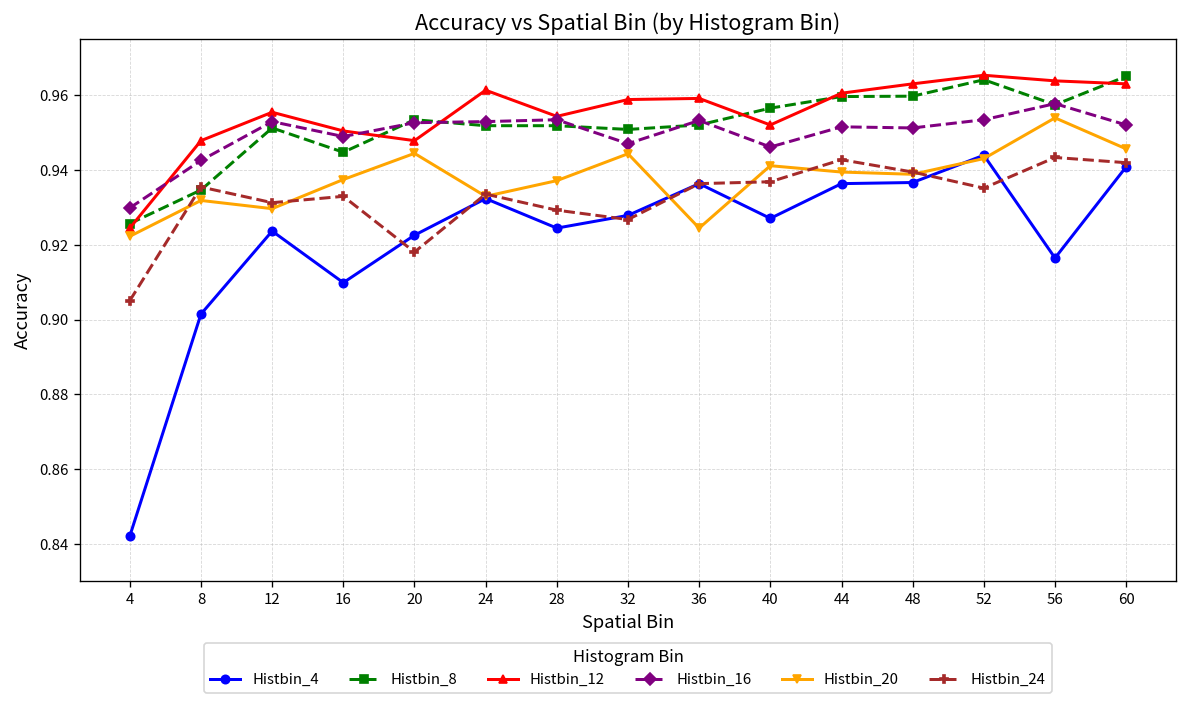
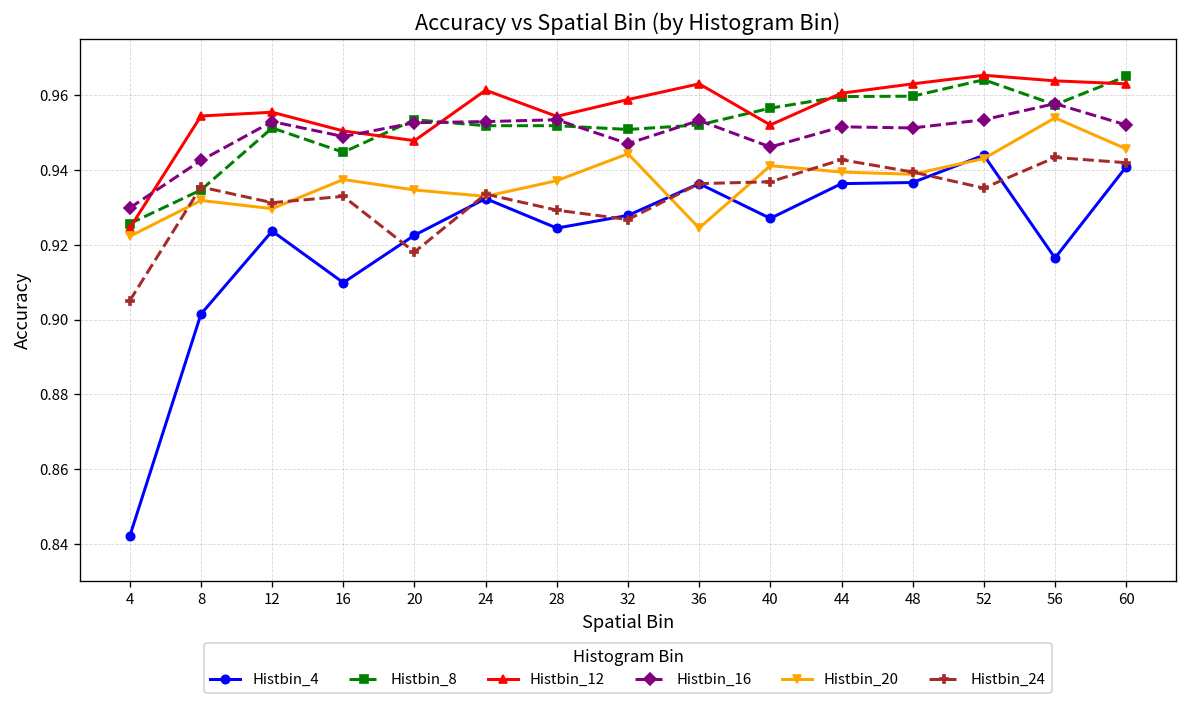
  {
    "Histbin_4": {
      "4": 0.842,
      "8": 0.902,
      "12": 0.924,
      "16": 0.910,
      "20": 0.923,
      "28": 0.925,
      "32": 0.928,
      "40": 0.927,
      "44": 0.936,
      "48": 0.937,
      "52": 0.944,
      "56": 0.917,
      "60": 0.941
    },
    "Histbin_8": {
      "4": 0.926,
      "12": 0.951,
      "16": 0.945,
      "24": 0.952,
      "28": 0.952,
      "32": 0.951,
      "36": 0.952,
      "40": 0.957,
      "44": 0.960,
      "48": 0.960,
      "52": 0.964,
      "60": 0.965
    },
    "Histbin_12": {
      "4": 0.925,
-     "8": 0.948,
+     "8": 0.955,
      "12": 0.956,
      "16": 0.951,
      "20": 0.948,
      "24": 0.961,
      "28": 0.954,
      "32": 0.959,
-     "36": 0.959,
+     "36": 0.963,
      "40": 0.952,
      "44": 0.961,
      "48": 0.963,
      "52": 0.965,
      "56": 0.964,
      "60": 0.963
    },
    "Histbin_16": {
      "4": 0.930,
      "8": 0.943,
      "12": 0.953,
      "16": 0.949,
      "24": 0.953,
      "28": 0.954,
      "32": 0.947,
      "36": 0.953,
      "40": 0.946,
      "44": 0.952,
      "48": 0.951,
      "52": 0.954,
      "60": 0.952
    },
    "Histbin_20": {
      "4": 0.922,
      "8": 0.932,
      "12": 0.930,
      "16": 0.938,
-     "20": 0.945,
+     "20": 0.935,
      "28": 0.937,
      "32": 0.944,
      "36": 0.925,
      "40": 0.941,
      "44": 0.940,
      "52": 0.943,
      "56": 0.954,
      "60": 0.946
    },
    "Histbin_24": {
      "4": 0.905,
      "12": 0.931,
      "16": 0.933,
      "20": 0.918,
      "28": 0.929,
      "32": 0.927,
      "40": 0.937,
      "44": 0.943,
      "52": 0.935,
      "56": 0.943,
      "60": 0.942
    }
  }
